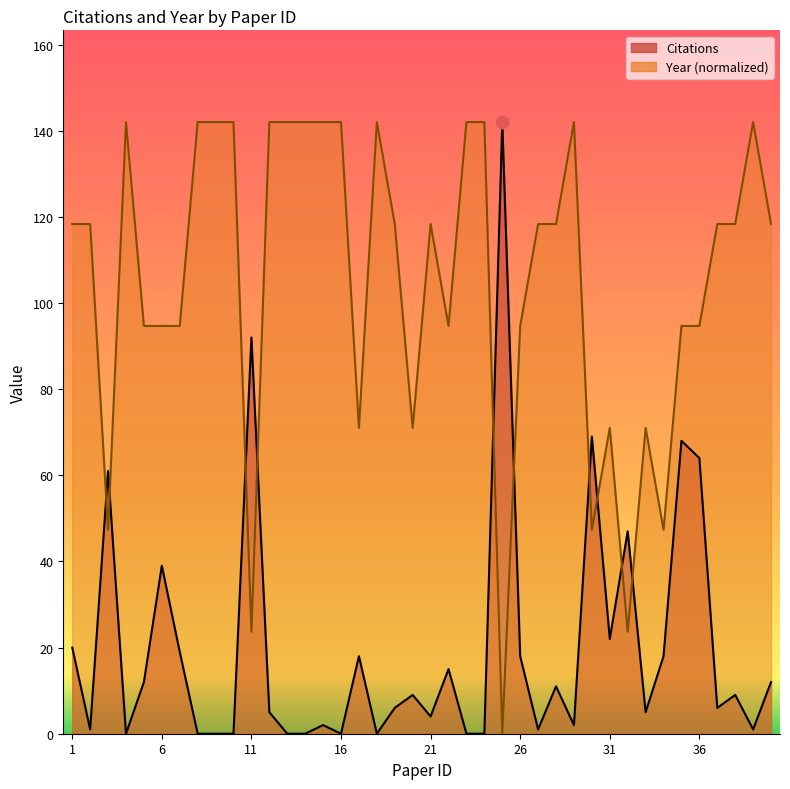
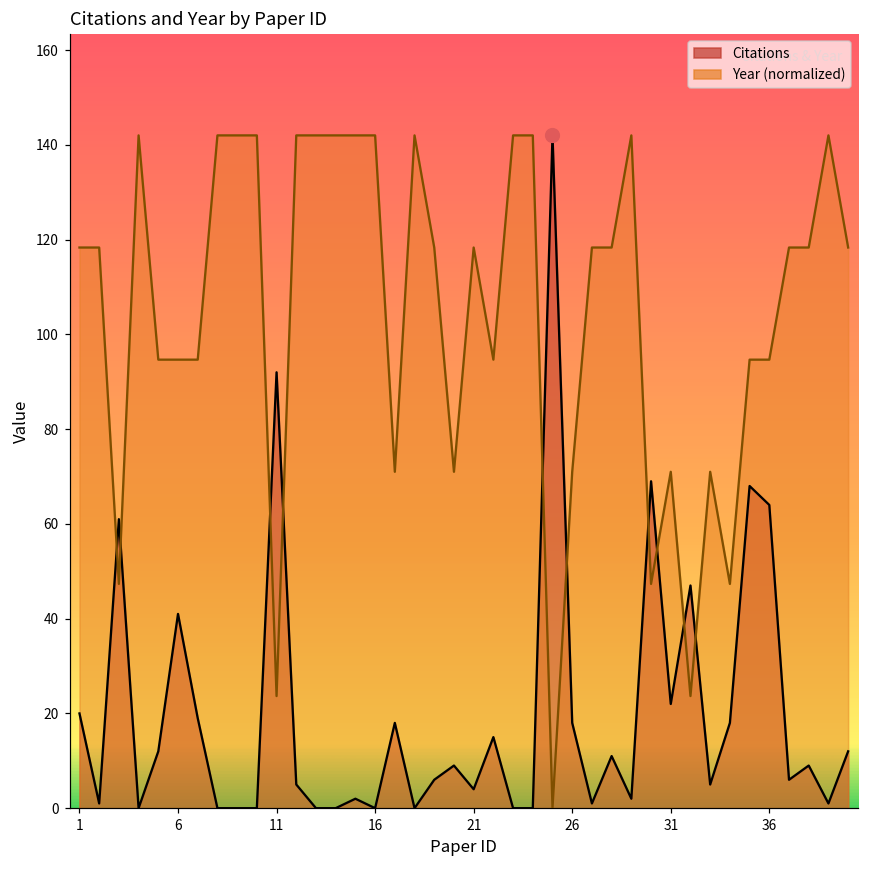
  {
    "Citations": {
      "1": 20,
-     "6": 39,
+     "6": 41,
      "11": 92,
      "16": 0,
      "21": 4,
      "26": 18,
      "31": 22,
      "36": 64
    },
    "Year (normalized)": {
      "1": 118,
      "6": 95,
      "11": 24,
      "16": 142,
      "21": 118,
-     "26": 95,
+     "26": 71,
      "31": 71,
      "36": 95
    }
  }
